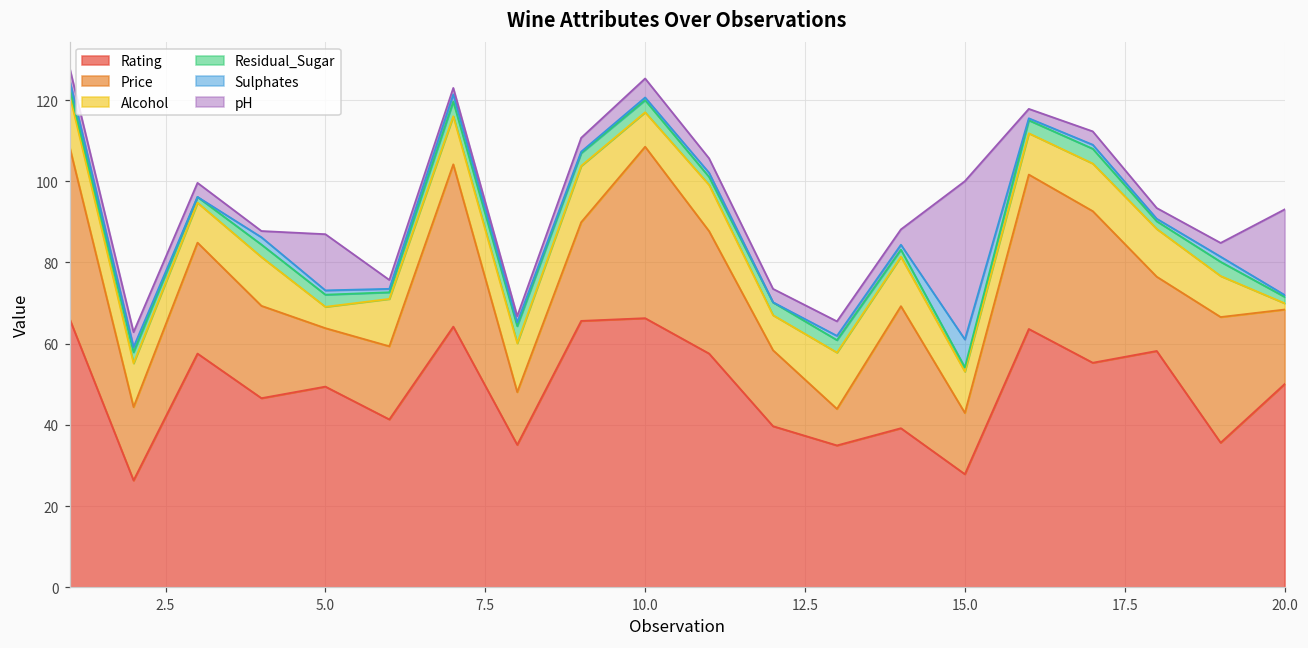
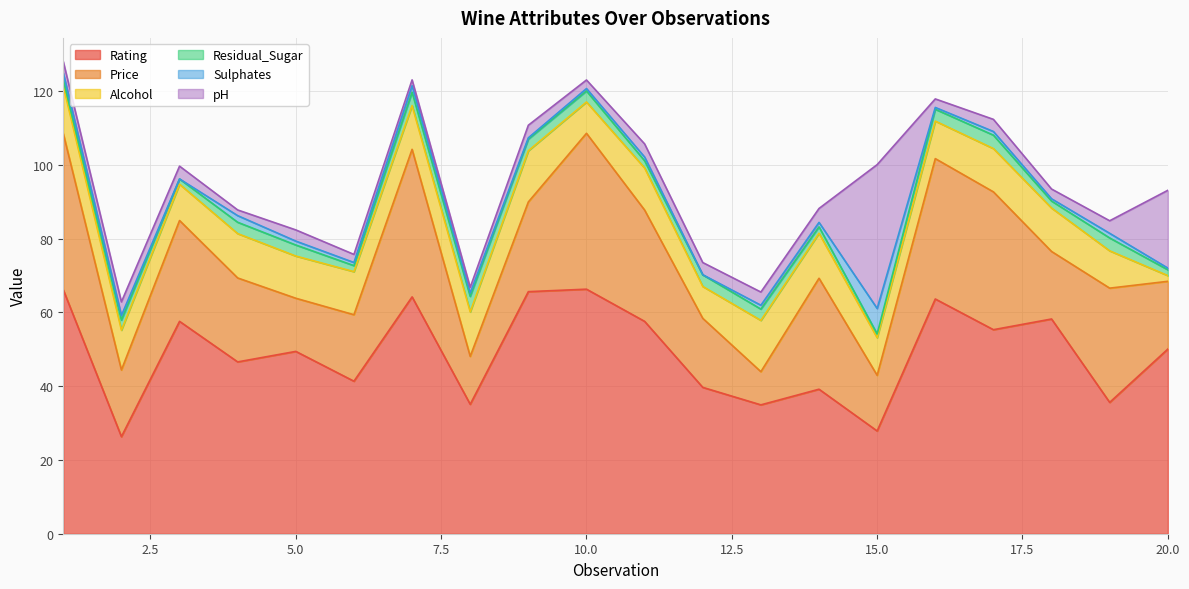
  {
    "Alcohol": {
-     "5.0": 5,
+     "5.0": 11,
      "10.0": 8,
      "15.0": 10,
      "20.0": 2
    },
    "Residual_Sugar": {
      "5.0": 3,
      "15.0": 1
    },
    "Sulphates": {
      "5.0": 1,
      "15.0": 7
    },
    "pH": {
-     "5.0": 14,
-     "10.0": 5,
+     "5.0": 3,
+     "10.0": 2,
      "15.0": 39,
      "20.0": 21
    }
  }
